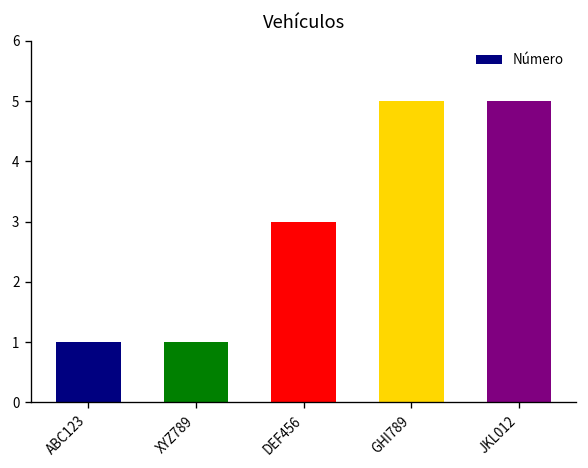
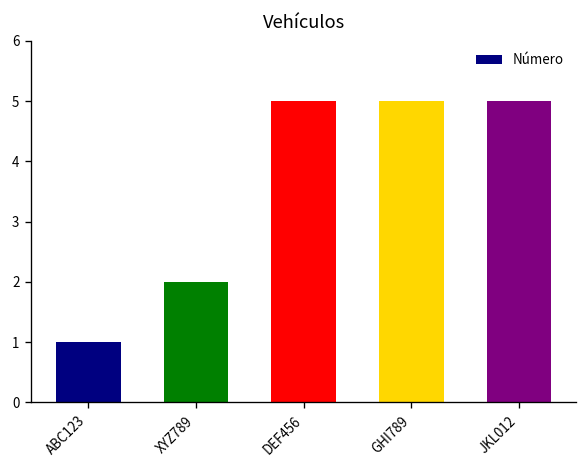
  {
    "ABC123": 1,
-   "XYZ789": 1,
-   "DEF456": 3,
+   "XYZ789": 2,
+   "DEF456": 5,
    "GHI789": 5,
    "JKL012": 5
  }
